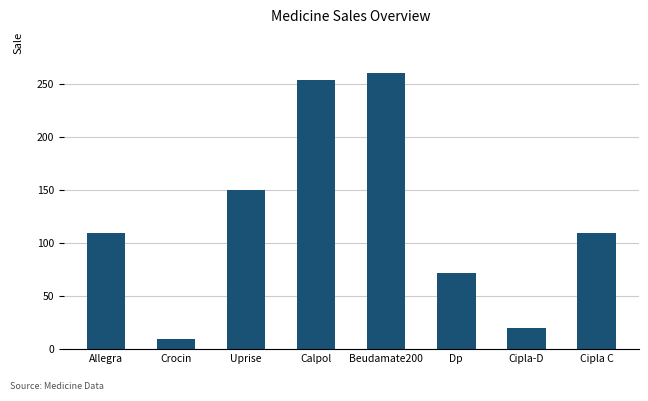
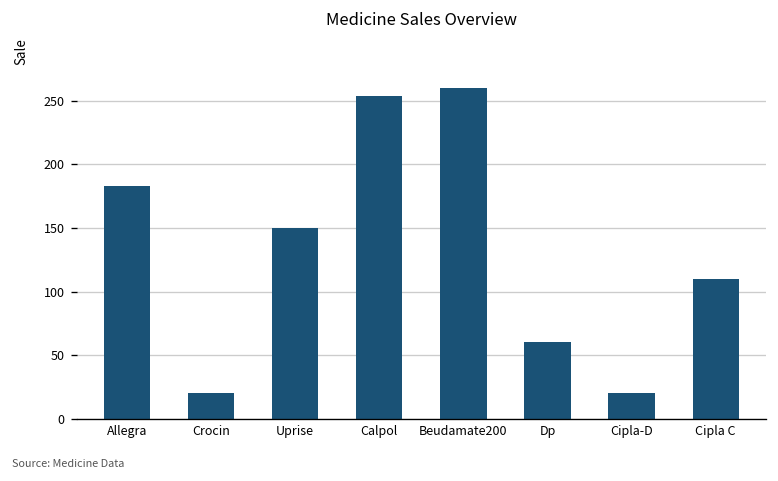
  {
-   "Allegra": 110,
-   "Crocin": 9,
+   "Allegra": 183,
+   "Crocin": 20,
    "Uprise": 150,
    "Calpol": 254,
    "Beudamate200": 260,
-   "Dp": 71,
+   "Dp": 60,
    "Cipla-D": 20,
    "Cipla C": 110
  }
